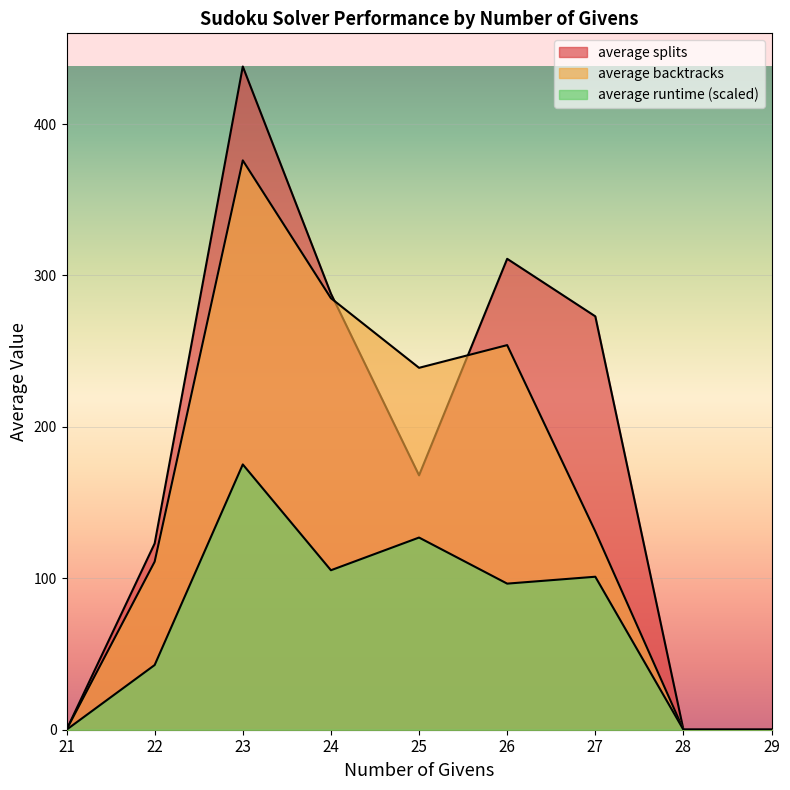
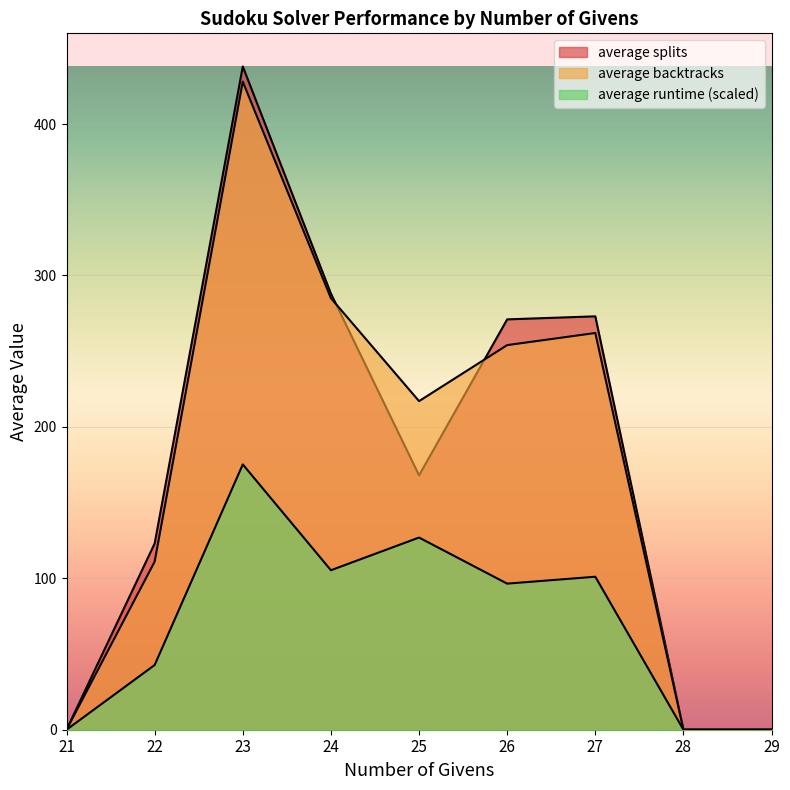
  {
    "average splits": {
      "22": 123,
      "23": 438,
      "24": 288,
      "25": 168,
-     "26": 311,
+     "26": 271,
      "27": 273
    },
    "average backtracks": {
      "22": 111,
-     "23": 376,
+     "23": 428,
      "24": 285,
-     "25": 239,
+     "25": 217,
      "26": 254,
-     "27": 131
+     "27": 262
    },
    "average runtime (scaled)": {
      "22": 43,
      "23": 175,
      "24": 105,
      "25": 127,
      "26": 96,
      "27": 101
    }
  }
